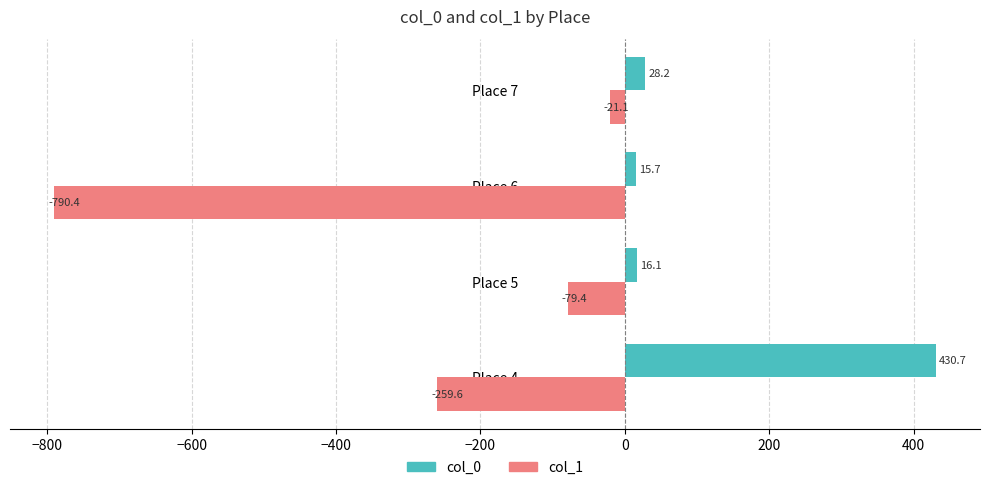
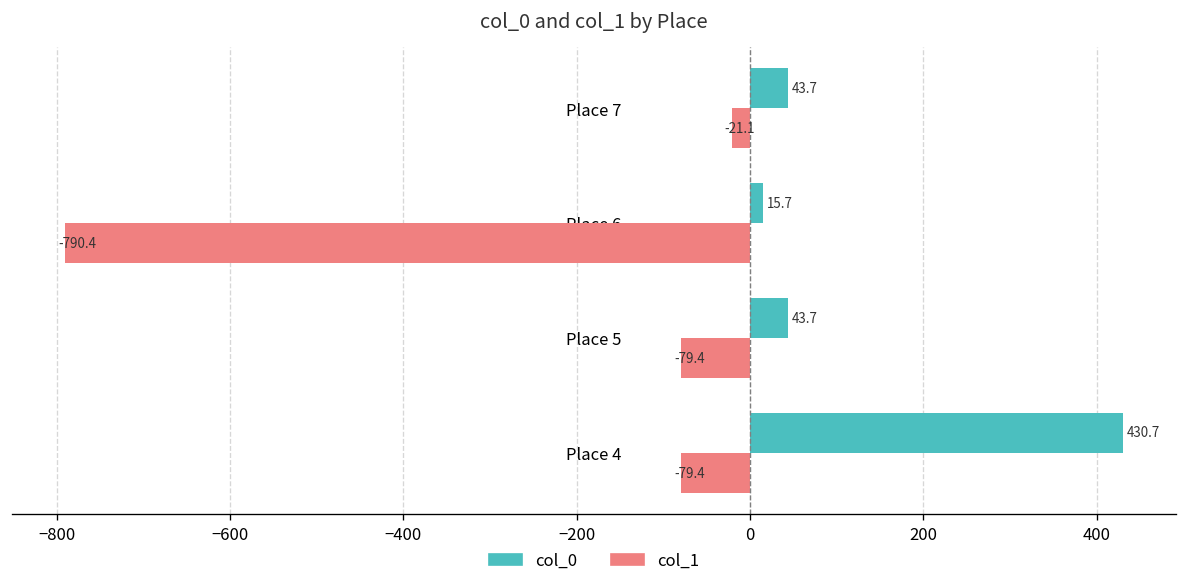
  {
    "col_0": {
-     "Place 7": 28.2,
+     "Place 7": 43.7,
      "Place 6": 15.7,
-     "Place 5": 16.1,
+     "Place 5": 43.7,
      "Place 4": 430.7
    },
    "col_1": {
      "Place 7": -21.1,
      "Place 6": -790.4,
      "Place 5": -79.4,
-     "Place 4": -259.6
+     "Place 4": -79.4
    }
  }
